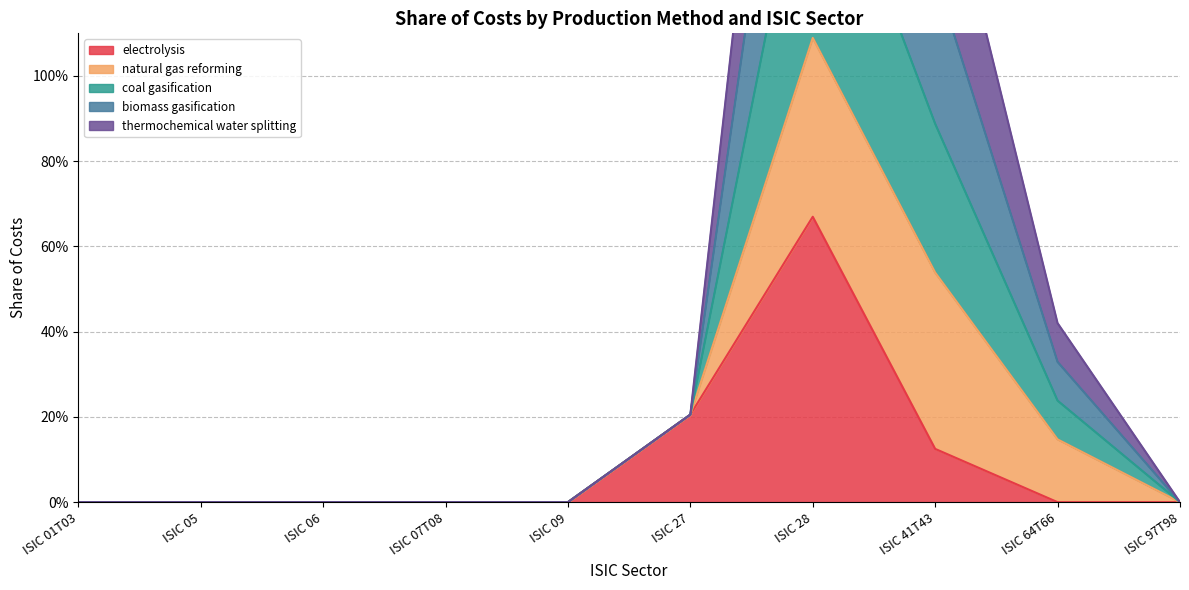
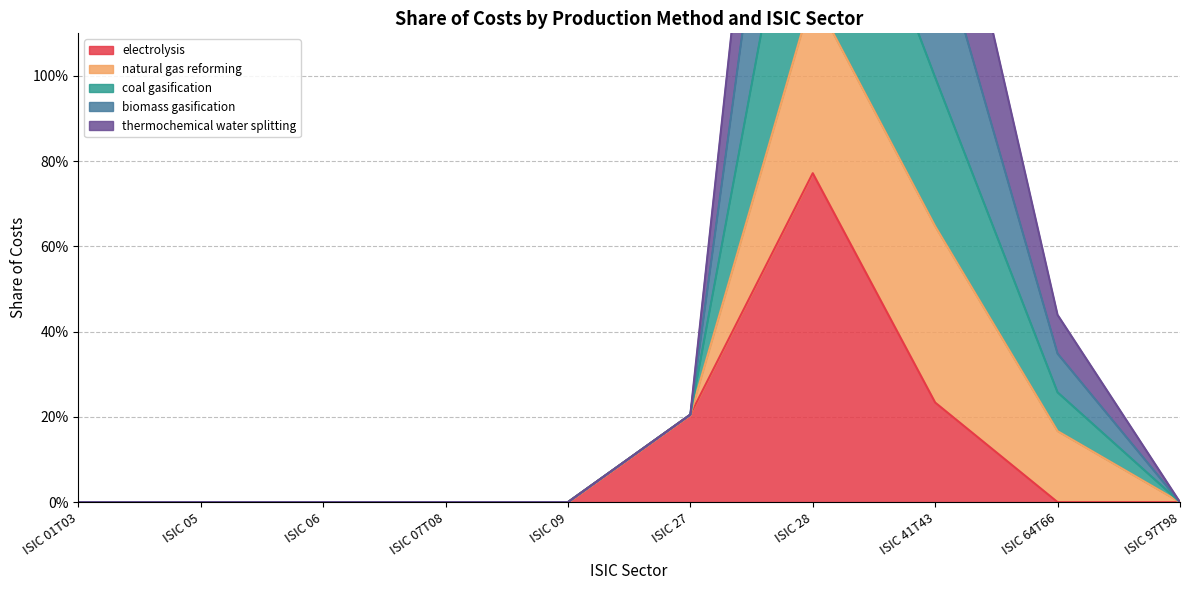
  {
    "electrolysis": {
-     "ISIC 28": "67%",
-     "ISIC 41T43": "12%",
+     "ISIC 28": "77%",
+     "ISIC 41T43": "23%",
      "ISIC 64T66": "0%"
    },
    "natural gas reforming": {
      "ISIC 41T43": "41%",
-     "ISIC 64T66": "15%"
+     "ISIC 64T66": "17%"
    },
    "thermochemical water splitting": {
      "ISIC 64T66": "9%"
    }
  }
